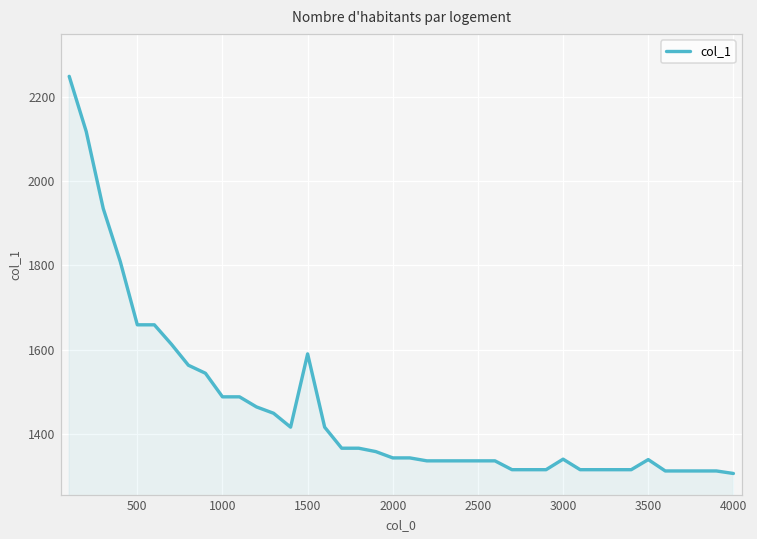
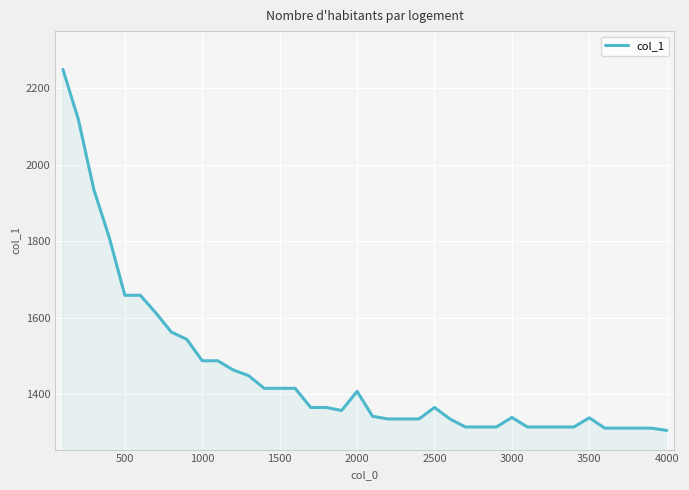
  {
    "500": 1660,
    "1000": 1490,
-   "1500": 1590,
-   "2000": 1340,
-   "2500": 1340,
+   "1500": 1420,
+   "2000": 1410,
+   "2500": 1370,
    "3000": 1340,
    "3500": 1340,
    "4000": 1310
  }
